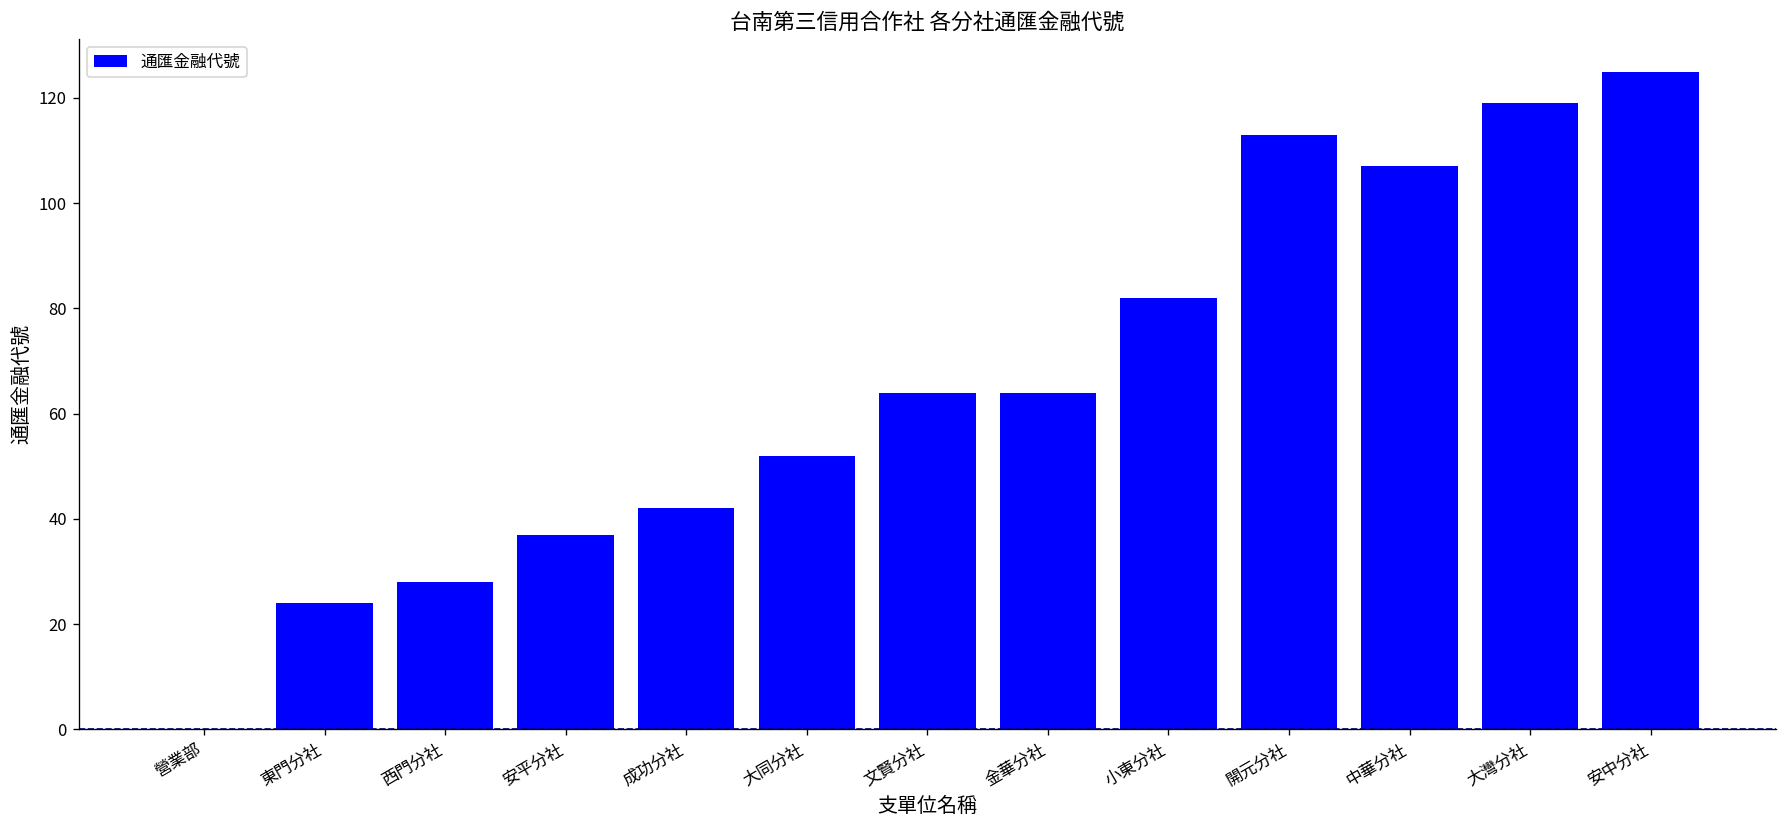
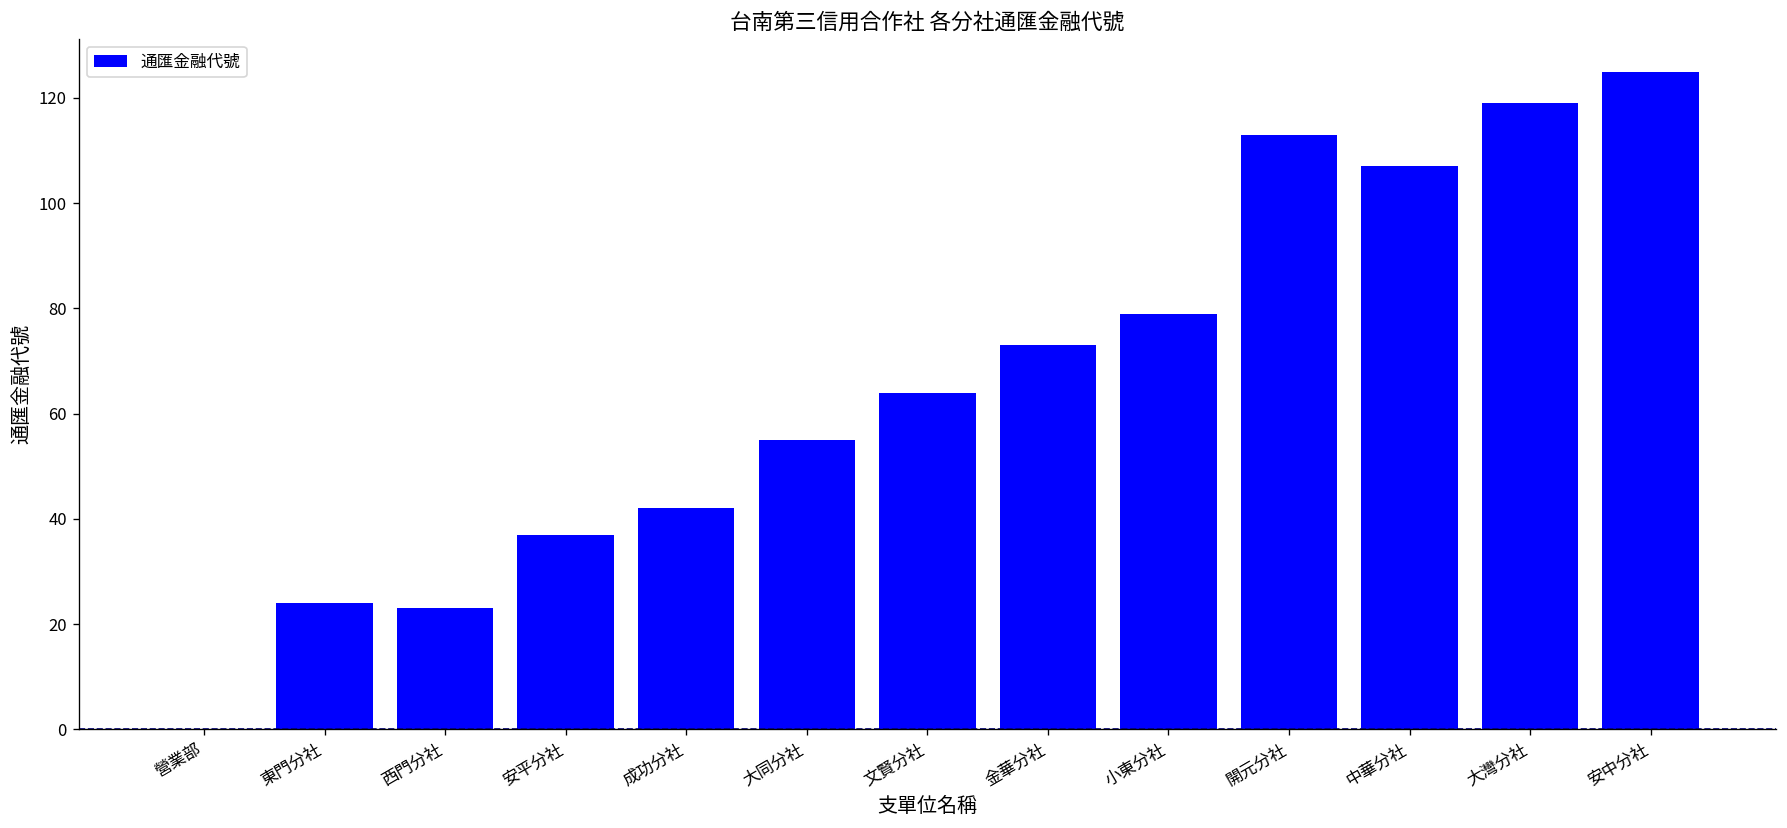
  {
    "營業部": 0,
    "東門分社": 24,
-   "西門分社": 28,
+   "西門分社": 23,
    "安平分社": 37,
    "成功分社": 42,
-   "大同分社": 52,
+   "大同分社": 55,
    "文賢分社": 64,
-   "金華分社": 64,
-   "小東分社": 82,
+   "金華分社": 73,
+   "小東分社": 79,
    "開元分社": 113,
    "中華分社": 107,
    "大灣分社": 119,
    "安中分社": 125
  }
